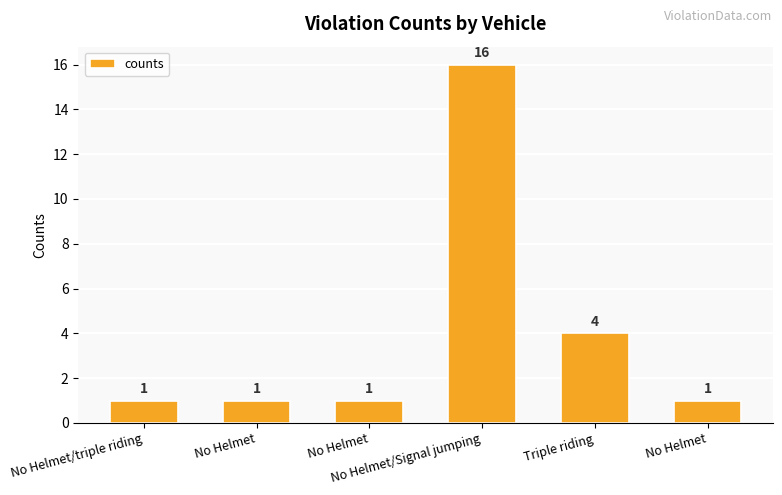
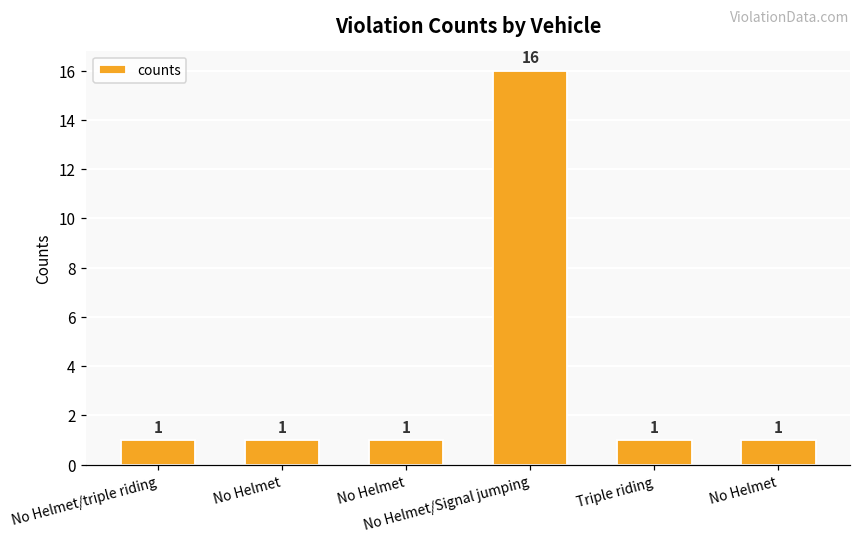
  {
    "No Helmet/triple riding": 1,
    "No Helmet/Signal jumping": 16,
-   "Triple riding": 4
+   "Triple riding": 1
  }
